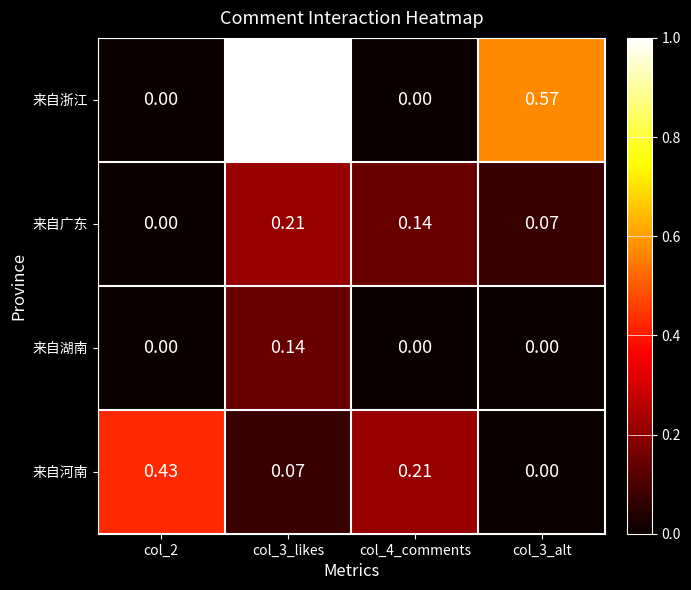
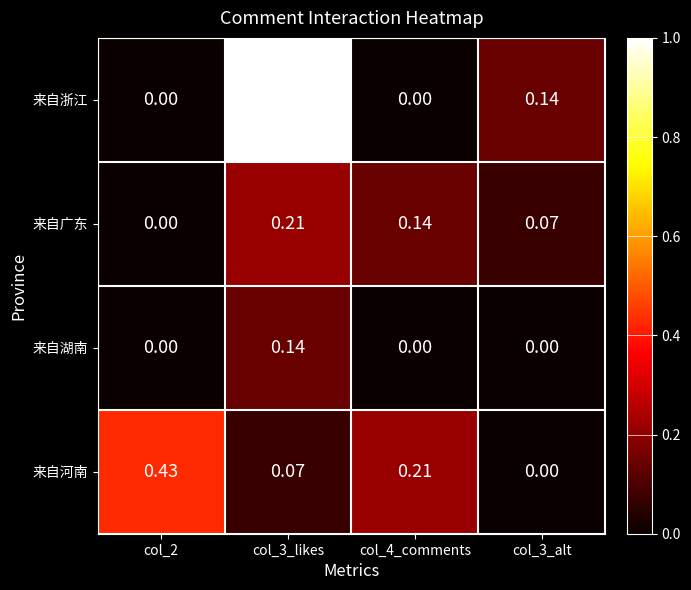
  {
    "来自浙江": {
      "col_2": 0.00,
      "col_4_comments": 0.00,
-     "col_3_alt": 0.57
+     "col_3_alt": 0.14
    },
    "来自广东": {
      "col_2": 0.00,
      "col_3_likes": 0.21,
      "col_4_comments": 0.14,
      "col_3_alt": 0.07
    },
    "来自湖南": {
      "col_2": 0.00,
      "col_3_likes": 0.14,
      "col_4_comments": 0.00,
      "col_3_alt": 0.00
    },
    "来自河南": {
      "col_2": 0.43,
      "col_3_likes": 0.07,
      "col_4_comments": 0.21,
      "col_3_alt": 0.00
    }
  }
